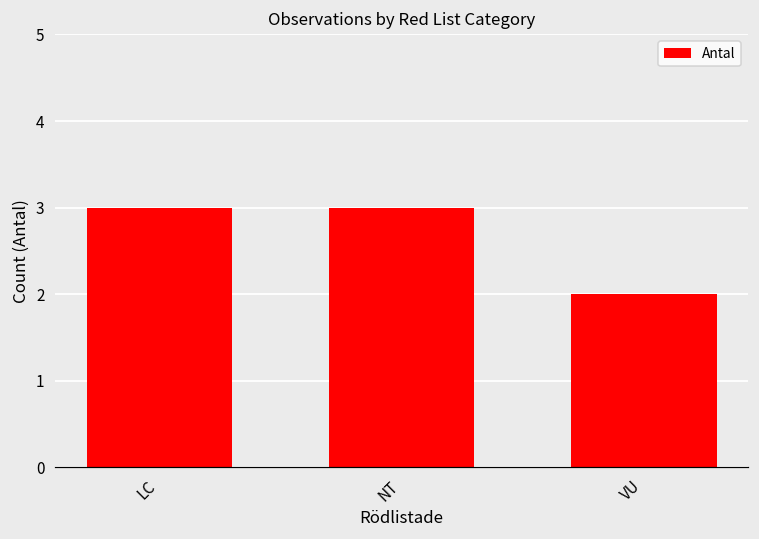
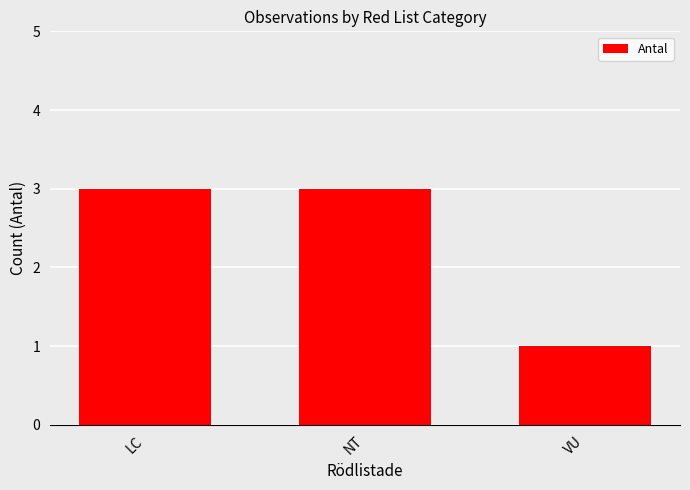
  {
    "LC": 3,
    "NT": 3,
-   "VU": 2
+   "VU": 1
  }
